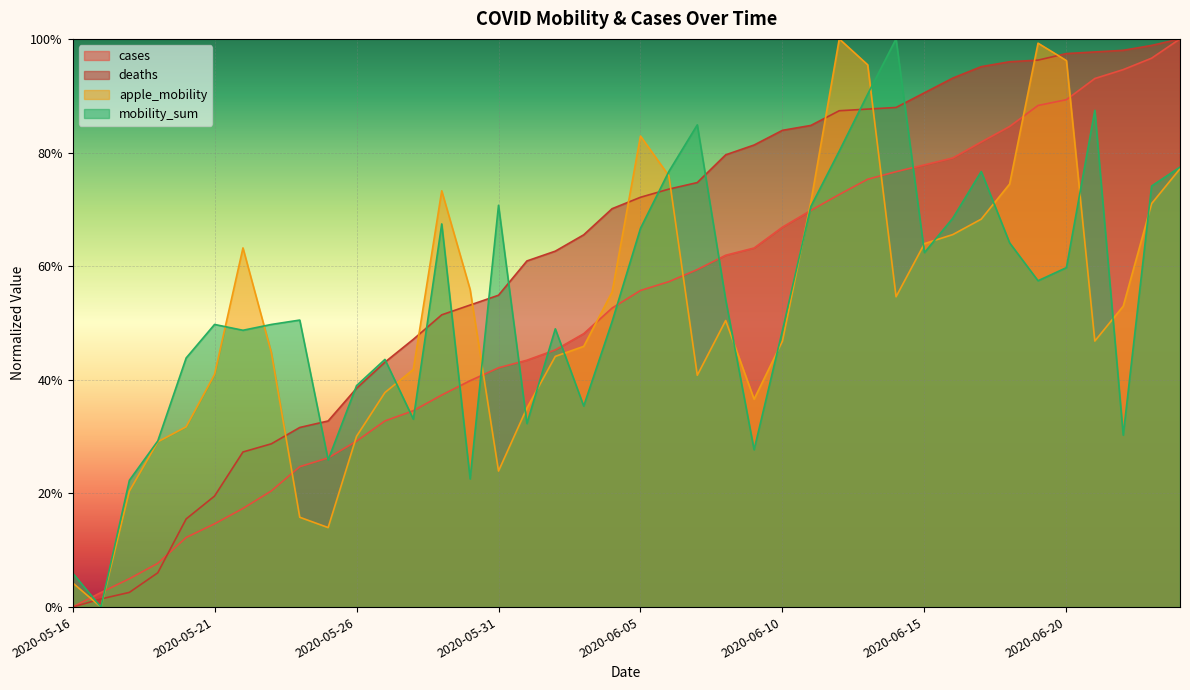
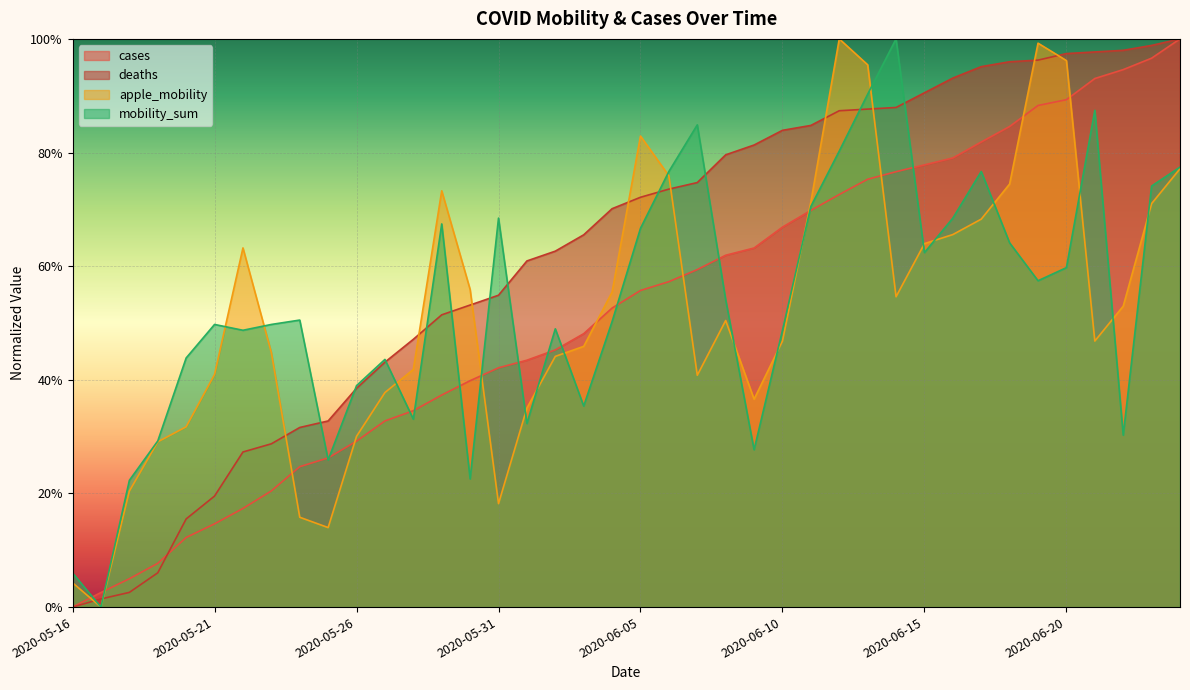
  {
    "apple_mobility": {
      "2020-05-16": "4%",
      "2020-05-21": "41%",
      "2020-05-26": "30%",
-     "2020-05-31": "24%",
+     "2020-05-31": "18%",
      "2020-06-05": "83%",
      "2020-06-10": "47%",
      "2020-06-15": "64%",
      "2020-06-20": "96%"
    },
    "mobility_sum": {
      "2020-05-16": "6%",
      "2020-05-21": "50%",
      "2020-05-26": "39%",
-     "2020-05-31": "71%",
+     "2020-05-31": "68%",
      "2020-06-05": "67%",
      "2020-06-10": "49%",
      "2020-06-15": "62%",
      "2020-06-20": "60%"
    }
  }
